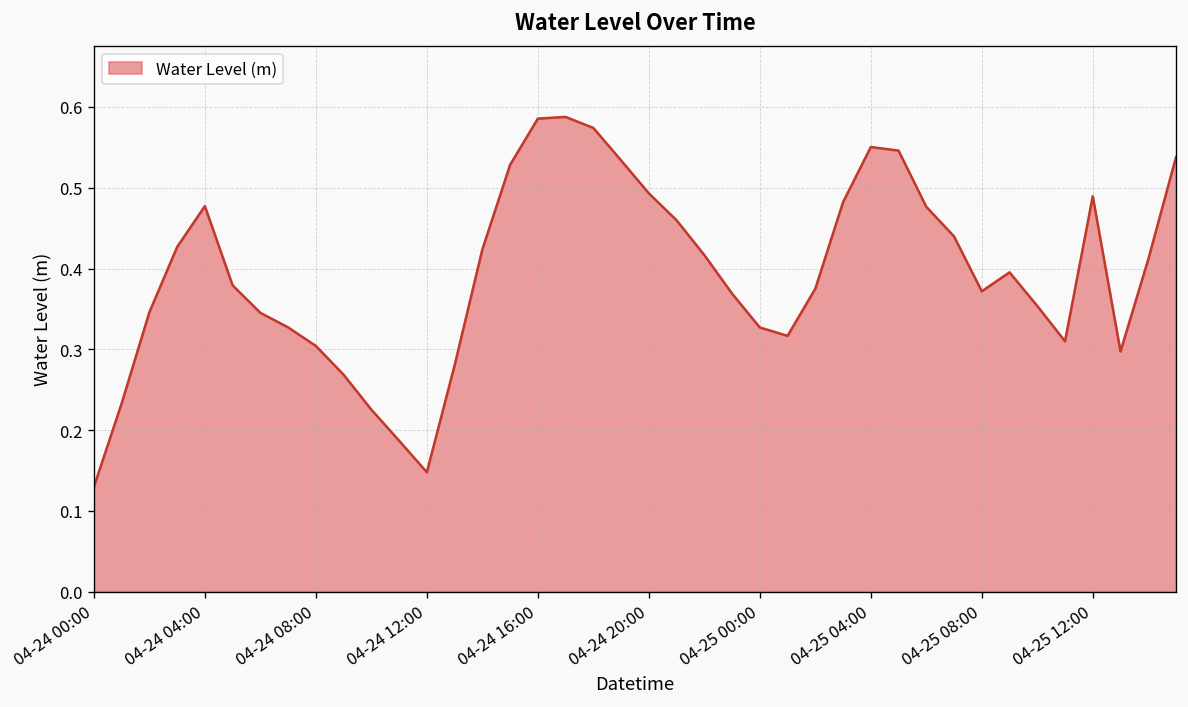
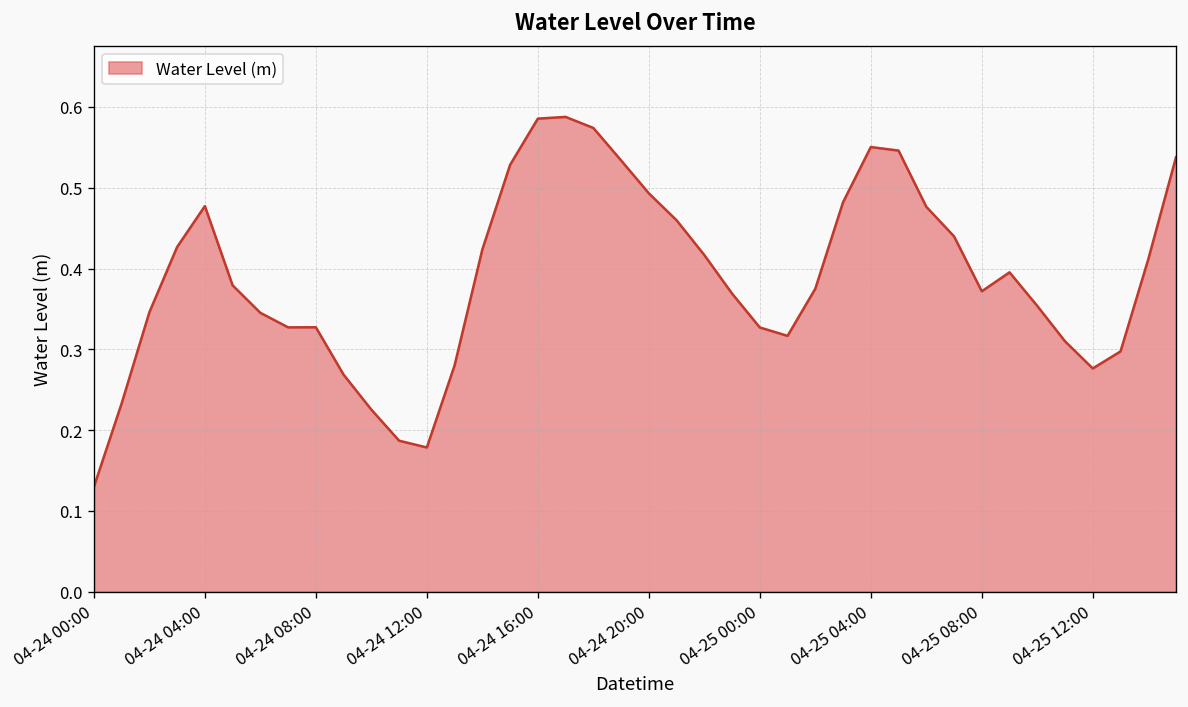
  {
    "04-24 00:00": 0.13,
    "04-24 04:00": 0.48,
-   "04-24 08:00": 0.30,
-   "04-24 12:00": 0.15,
+   "04-24 08:00": 0.33,
+   "04-24 12:00": 0.18,
    "04-24 16:00": 0.59,
    "04-24 20:00": 0.49,
    "04-25 00:00": 0.33,
    "04-25 04:00": 0.55,
    "04-25 08:00": 0.37,
-   "04-25 12:00": 0.49
+   "04-25 12:00": 0.28
  }
